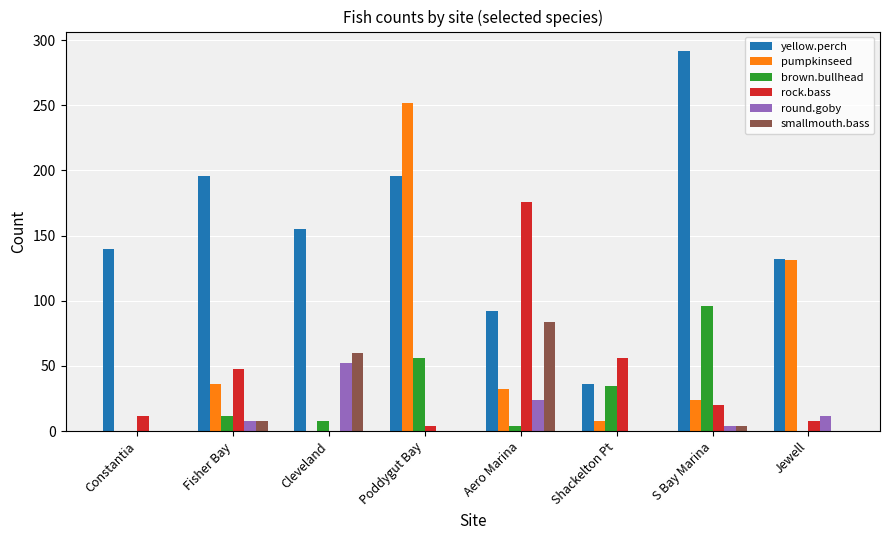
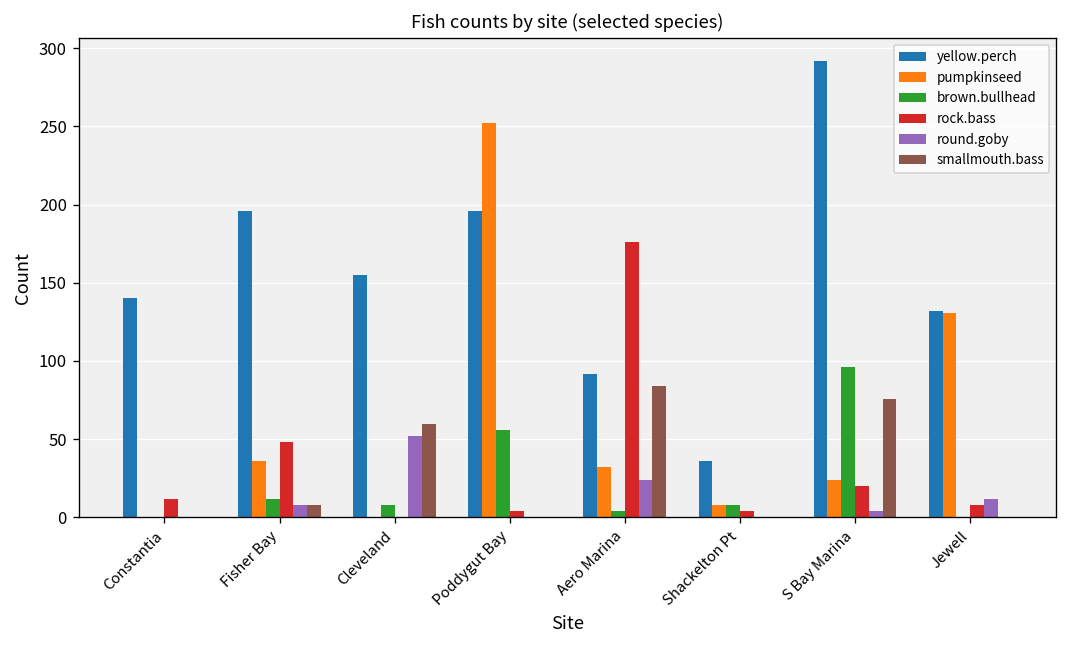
  {
    "yellow.perch": {
      "Constantia": 140,
      "Fisher Bay": 196,
      "Cleveland": 155,
      "Poddygut Bay": 196,
      "Aero Marina": 92,
      "Shackelton Pt": 36,
      "S Bay Marina": 292,
      "Jewell": 132
    },
    "pumpkinseed": {
      "Constantia": 0,
      "Fisher Bay": 36,
      "Cleveland": 0,
      "Poddygut Bay": 252,
      "Aero Marina": 32,
      "Shackelton Pt": 8,
      "S Bay Marina": 24,
      "Jewell": 131
    },
    "brown.bullhead": {
      "Constantia": 0,
      "Fisher Bay": 12,
      "Cleveland": 8,
      "Poddygut Bay": 56,
      "Aero Marina": 4,
-     "Shackelton Pt": 35,
+     "Shackelton Pt": 8,
      "S Bay Marina": 96,
      "Jewell": 0
    },
    "rock.bass": {
      "Constantia": 12,
      "Fisher Bay": 48,
      "Cleveland": 0,
      "Poddygut Bay": 4,
      "Aero Marina": 176,
-     "Shackelton Pt": 56,
+     "Shackelton Pt": 4,
      "S Bay Marina": 20,
      "Jewell": 8
    },
    "round.goby": {
      "Constantia": 0,
      "Fisher Bay": 8,
      "Cleveland": 52,
      "Poddygut Bay": 0,
      "Aero Marina": 24,
      "Shackelton Pt": 0,
      "S Bay Marina": 4,
      "Jewell": 12
    },
    "smallmouth.bass": {
      "Constantia": 0,
      "Fisher Bay": 8,
      "Cleveland": 60,
      "Poddygut Bay": 0,
      "Aero Marina": 84,
      "Shackelton Pt": 0,
-     "S Bay Marina": 4,
+     "S Bay Marina": 76,
      "Jewell": 0
    }
  }
